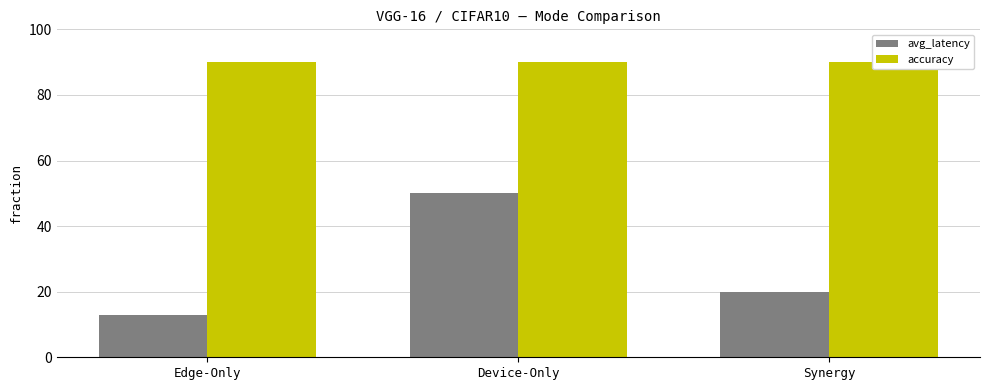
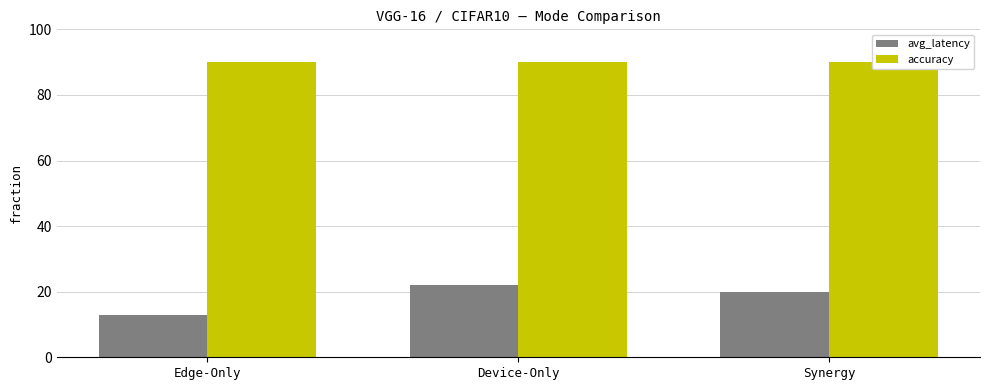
  {
    "avg_latency": {
      "Edge-Only": 13,
-     "Device-Only": 50,
+     "Device-Only": 22,
      "Synergy": 20
    },
    "accuracy": {
      "Edge-Only": 90,
      "Device-Only": 90
    }
  }
